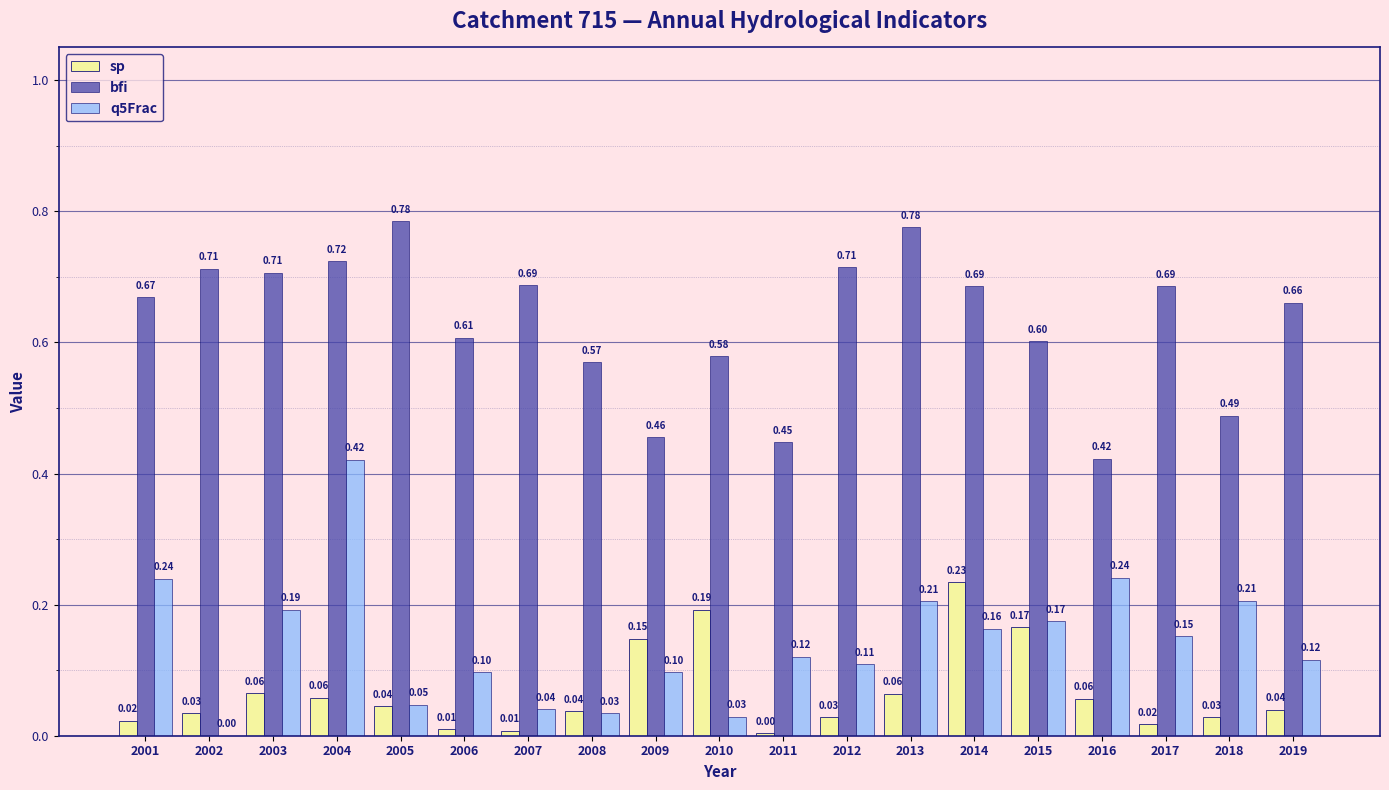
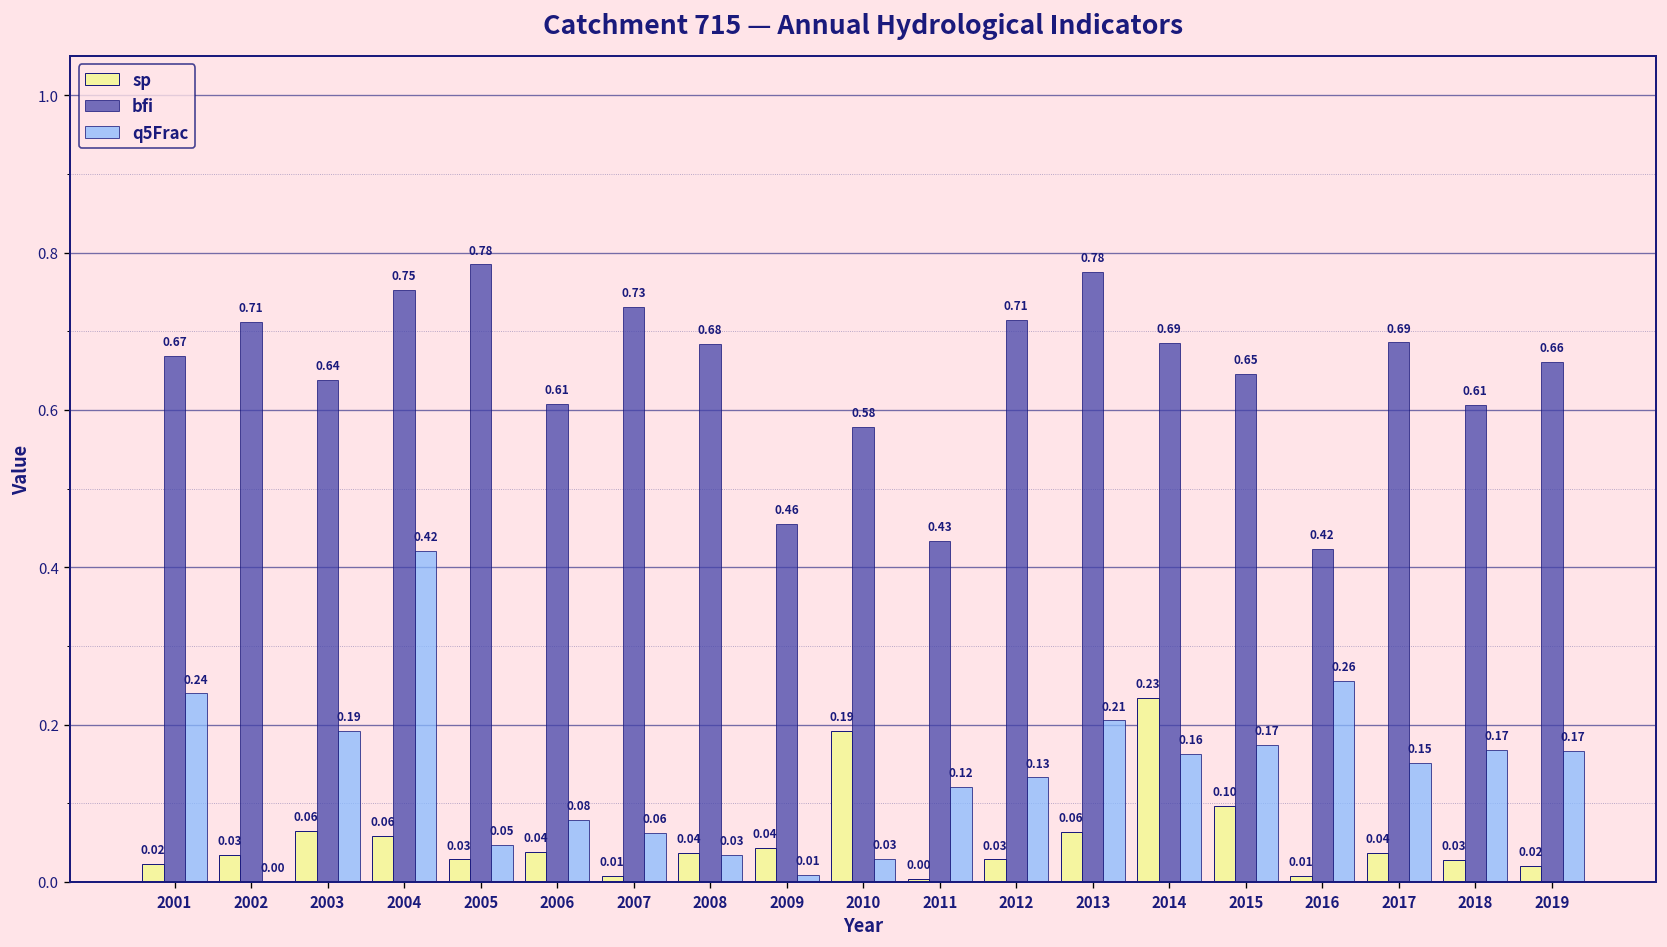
  {
    "sp": {
      "2001": 0.02,
      "2002": 0.03,
      "2003": 0.06,
      "2004": 0.06,
-     "2005": 0.04,
-     "2006": 0.01,
+     "2005": 0.03,
+     "2006": 0.04,
      "2007": 0.01,
      "2008": 0.04,
-     "2009": 0.15,
+     "2009": 0.04,
      "2010": 0.19,
      "2011": 0.00,
      "2012": 0.03,
      "2013": 0.06,
      "2014": 0.23,
-     "2015": 0.17,
-     "2016": 0.06,
-     "2017": 0.02,
+     "2015": 0.10,
+     "2016": 0.01,
+     "2017": 0.04,
      "2018": 0.03,
-     "2019": 0.04
+     "2019": 0.02
    },
    "bfi": {
      "2001": 0.67,
      "2002": 0.71,
-     "2003": 0.71,
-     "2004": 0.72,
+     "2003": 0.64,
+     "2004": 0.75,
      "2005": 0.78,
      "2006": 0.61,
-     "2007": 0.69,
-     "2008": 0.57,
+     "2007": 0.73,
+     "2008": 0.68,
      "2009": 0.46,
      "2010": 0.58,
-     "2011": 0.45,
+     "2011": 0.43,
      "2012": 0.71,
      "2013": 0.78,
      "2014": 0.69,
-     "2015": 0.60,
+     "2015": 0.65,
      "2016": 0.42,
      "2017": 0.69,
-     "2018": 0.49,
+     "2018": 0.61,
      "2019": 0.66
    },
    "q5Frac": {
      "2001": 0.24,
      "2002": 0.00,
      "2003": 0.19,
      "2004": 0.42,
      "2005": 0.05,
-     "2006": 0.10,
-     "2007": 0.04,
+     "2006": 0.08,
+     "2007": 0.06,
      "2008": 0.03,
-     "2009": 0.10,
+     "2009": 0.01,
      "2010": 0.03,
      "2011": 0.12,
-     "2012": 0.11,
+     "2012": 0.13,
      "2013": 0.21,
      "2014": 0.16,
      "2015": 0.17,
-     "2016": 0.24,
+     "2016": 0.26,
      "2017": 0.15,
-     "2018": 0.21,
-     "2019": 0.12
+     "2018": 0.17,
+     "2019": 0.17
    }
  }
